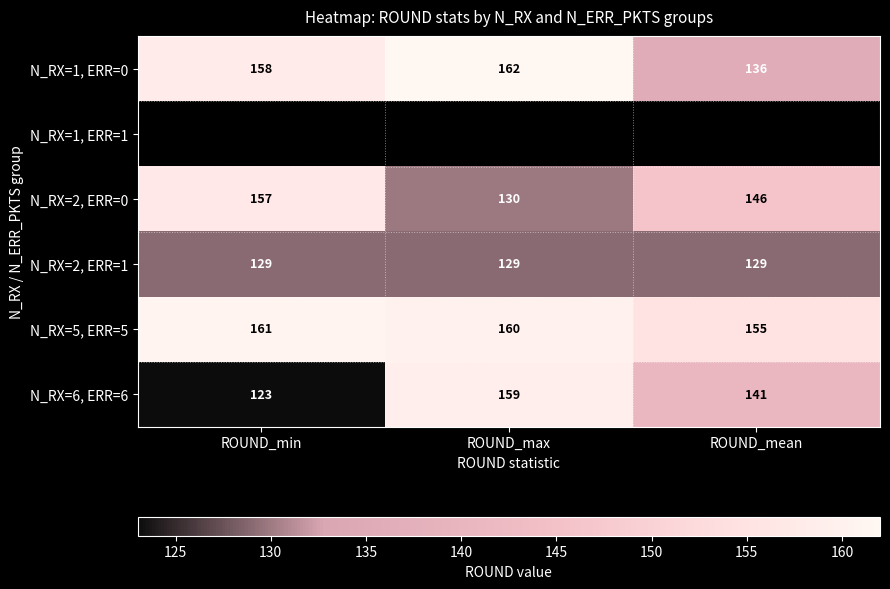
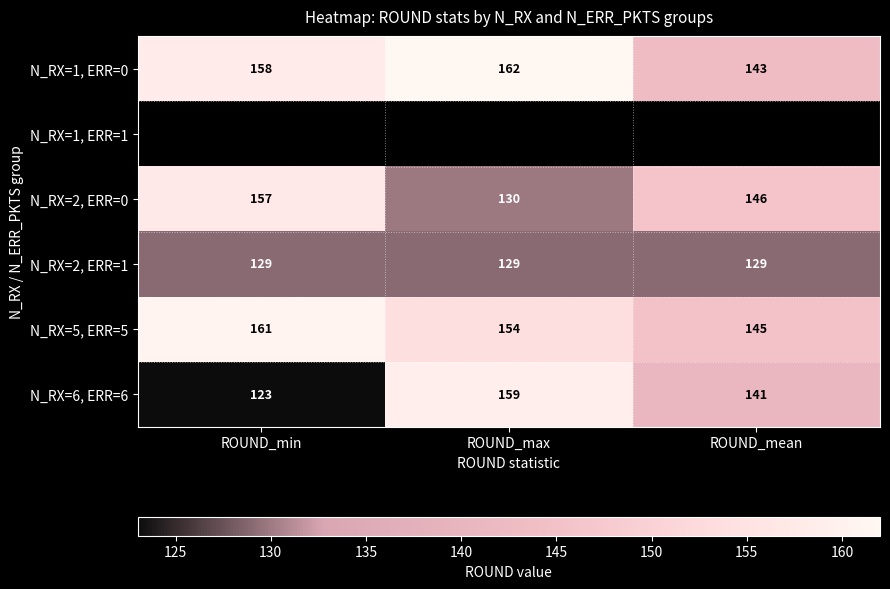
  {
    "N_RX=1, ERR=0": {
      "ROUND_min": 158,
      "ROUND_max": 162,
-     "ROUND_mean": 136
+     "ROUND_mean": 143
    },
    "N_RX=2, ERR=0": {
      "ROUND_min": 157,
      "ROUND_max": 130,
      "ROUND_mean": 146
    },
    "N_RX=2, ERR=1": {
      "ROUND_min": 129,
      "ROUND_max": 129,
      "ROUND_mean": 129
    },
    "N_RX=5, ERR=5": {
      "ROUND_min": 161,
-     "ROUND_max": 160,
-     "ROUND_mean": 155
+     "ROUND_max": 154,
+     "ROUND_mean": 145
    },
    "N_RX=6, ERR=6": {
      "ROUND_min": 123,
      "ROUND_max": 159,
      "ROUND_mean": 141
    }
  }
